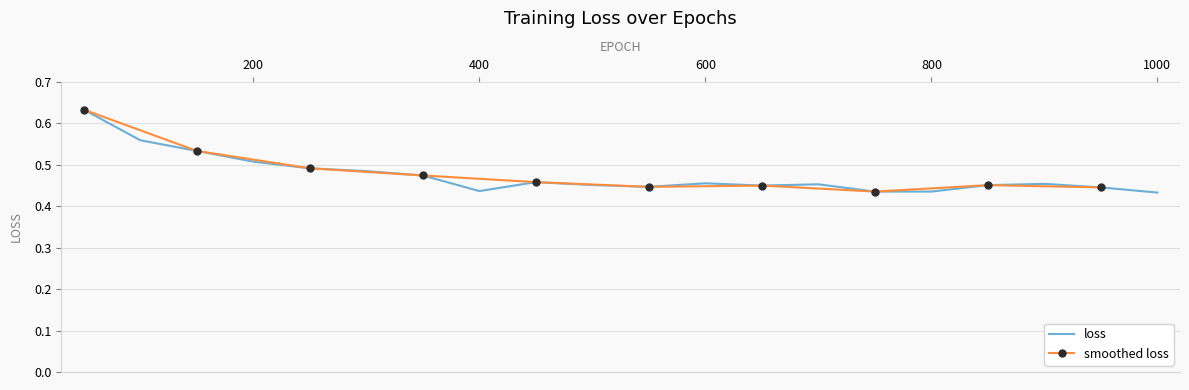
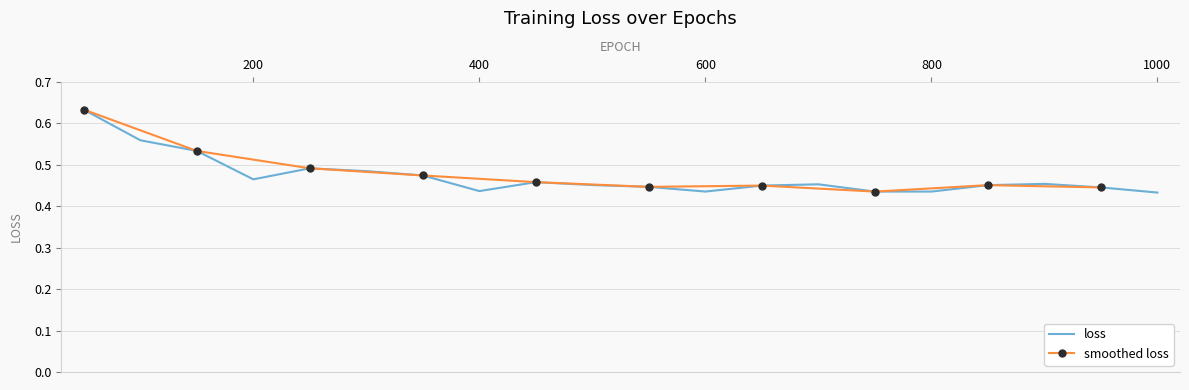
  {
    "loss": {
-     "200": 0.51,
+     "200": 0.46,
      "400": 0.44,
-     "600": 0.46,
+     "600": 0.44,
      "800": 0.44,
      "1000": 0.43
    }
  }
